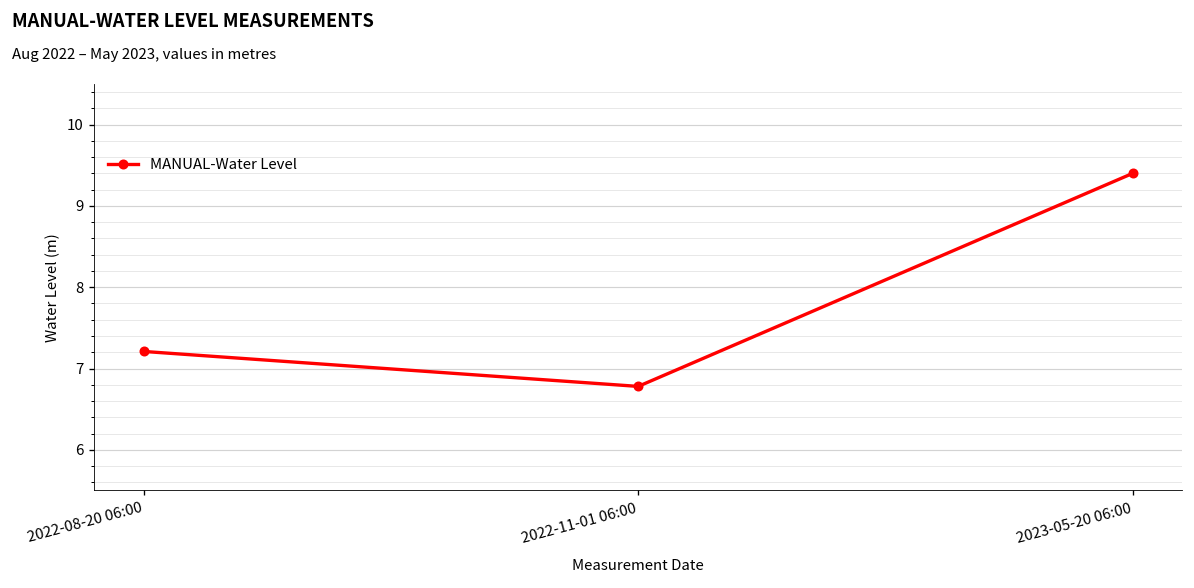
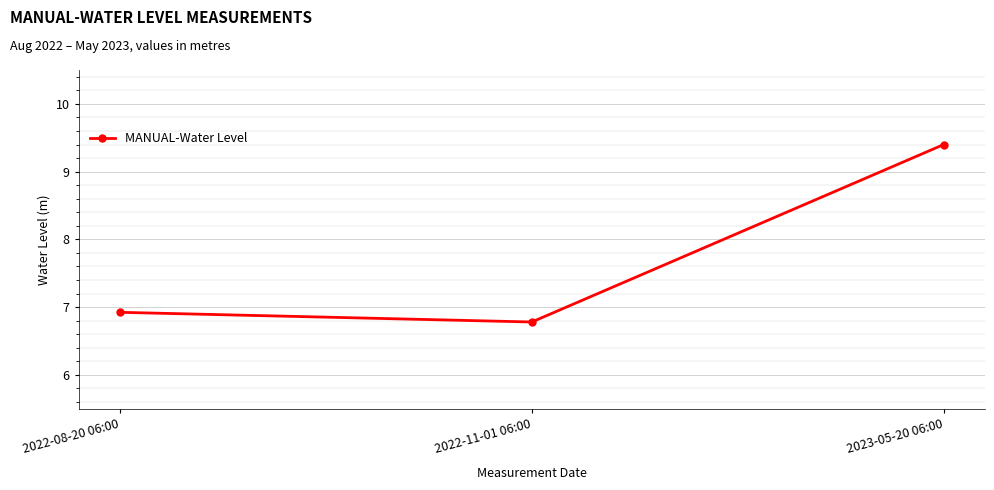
  {
-   "2022-08-20 06:00": 7.2,
+   "2022-08-20 06:00": 6.9,
    "2022-11-01 06:00": 6.8,
    "2023-05-20 06:00": 9.4
  }
